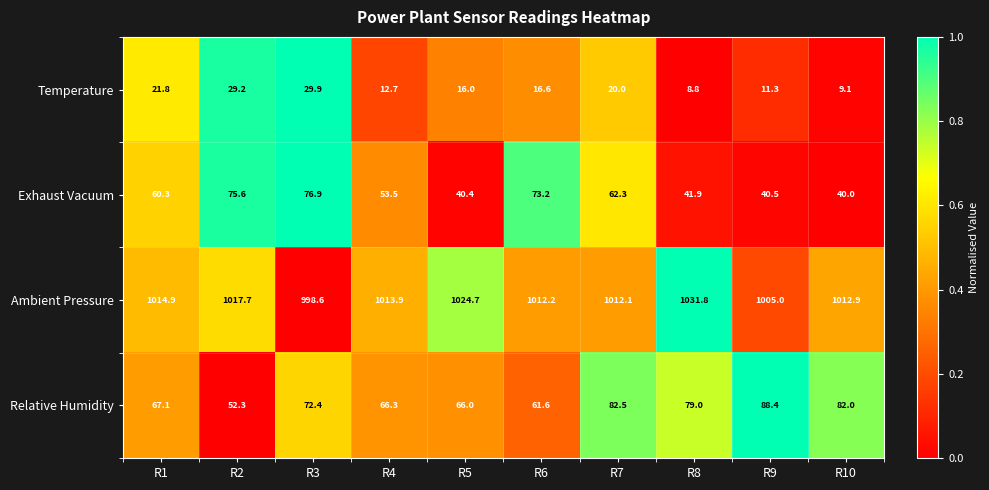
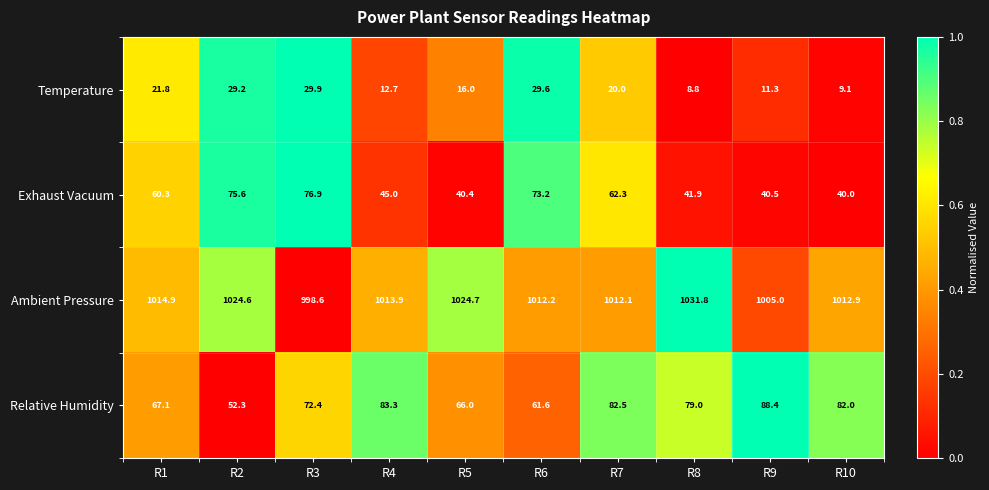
  {
    "Temperature": {
      "R1": 21.8,
      "R2": 29.2,
      "R3": 29.9,
      "R4": 12.7,
      "R5": 16.0,
-     "R6": 16.6,
+     "R6": 29.6,
      "R7": 20.0,
      "R8": 8.8,
      "R9": 11.3,
      "R10": 9.1
    },
    "Exhaust Vacuum": {
      "R1": 60.3,
      "R2": 75.6,
      "R3": 76.9,
-     "R4": 53.5,
+     "R4": 45.0,
      "R5": 40.4,
      "R6": 73.2,
      "R7": 62.3,
      "R8": 41.9,
      "R9": 40.5,
      "R10": 40.0
    },
    "Ambient Pressure": {
      "R1": 1014.9,
-     "R2": 1017.7,
+     "R2": 1024.6,
      "R3": 998.6,
      "R4": 1013.9,
      "R5": 1024.7,
      "R6": 1012.2,
      "R7": 1012.1,
      "R8": 1031.8,
      "R9": 1005.0,
      "R10": 1012.9
    },
    "Relative Humidity": {
      "R1": 67.1,
      "R2": 52.3,
      "R3": 72.4,
-     "R4": 66.3,
+     "R4": 83.3,
      "R5": 66.0,
      "R6": 61.6,
      "R7": 82.5,
      "R8": 79.0,
      "R9": 88.4,
      "R10": 82.0
    }
  }
